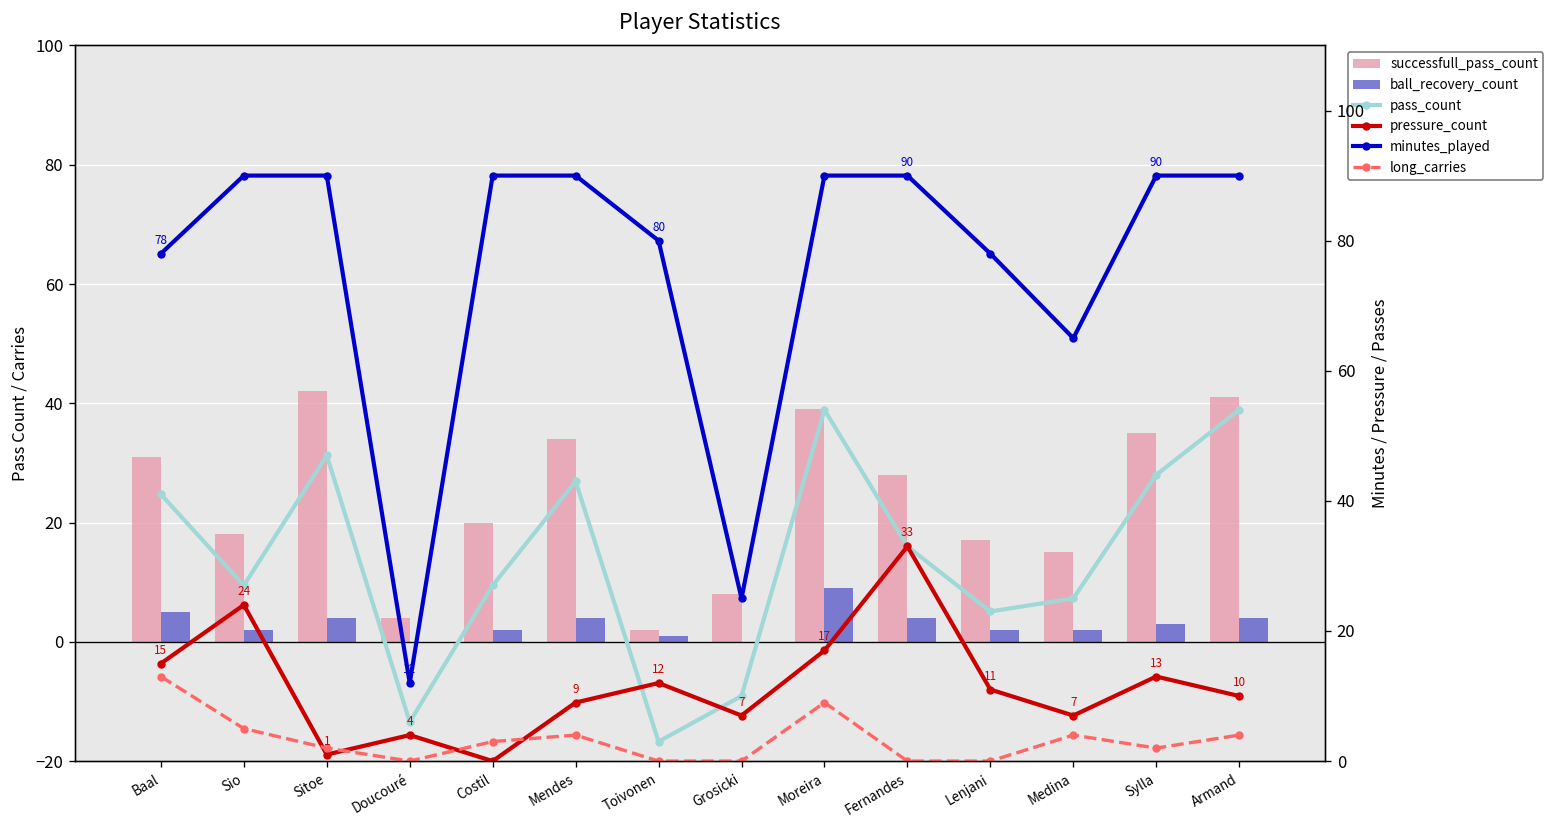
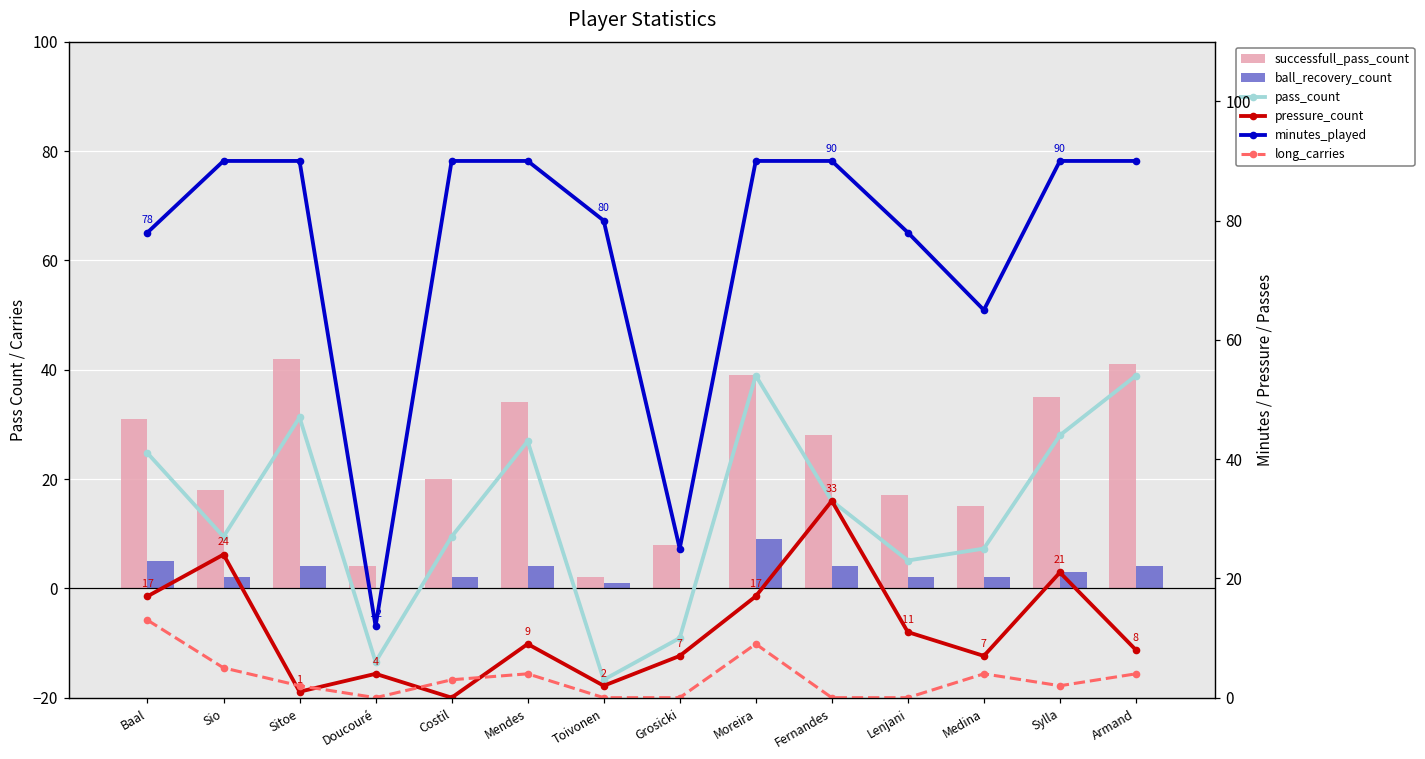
  {
    "pressure_count": {
-     "Baal": 15,
+     "Baal": 17,
      "Mendes": 9,
-     "Toivonen": 12,
+     "Toivonen": 2,
      "Moreira": 17,
      "Lenjani": 11,
      "Medina": 7,
-     "Sylla": 13,
-     "Armand": 10
+     "Sylla": 21,
+     "Armand": 8
    },
    "minutes_played": {
      "Baal": 78,
      "Toivonen": 80,
      "Fernandes": 90,
      "Sylla": 90
    }
  }
